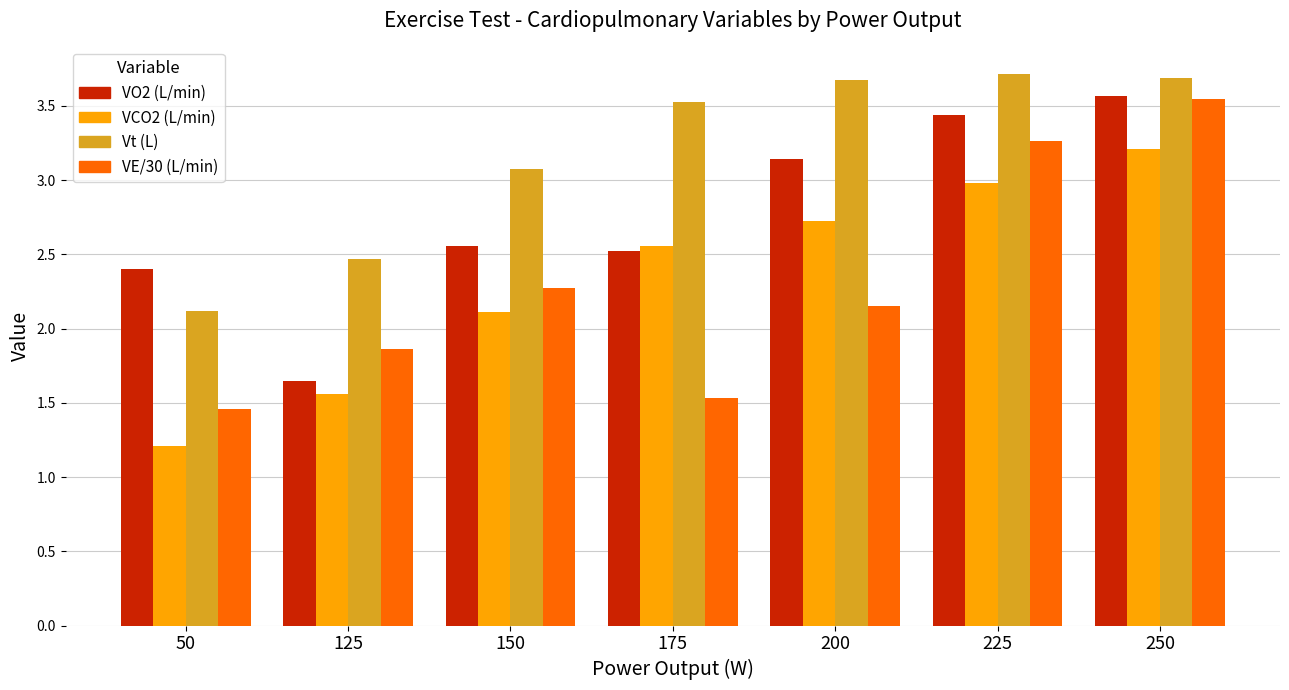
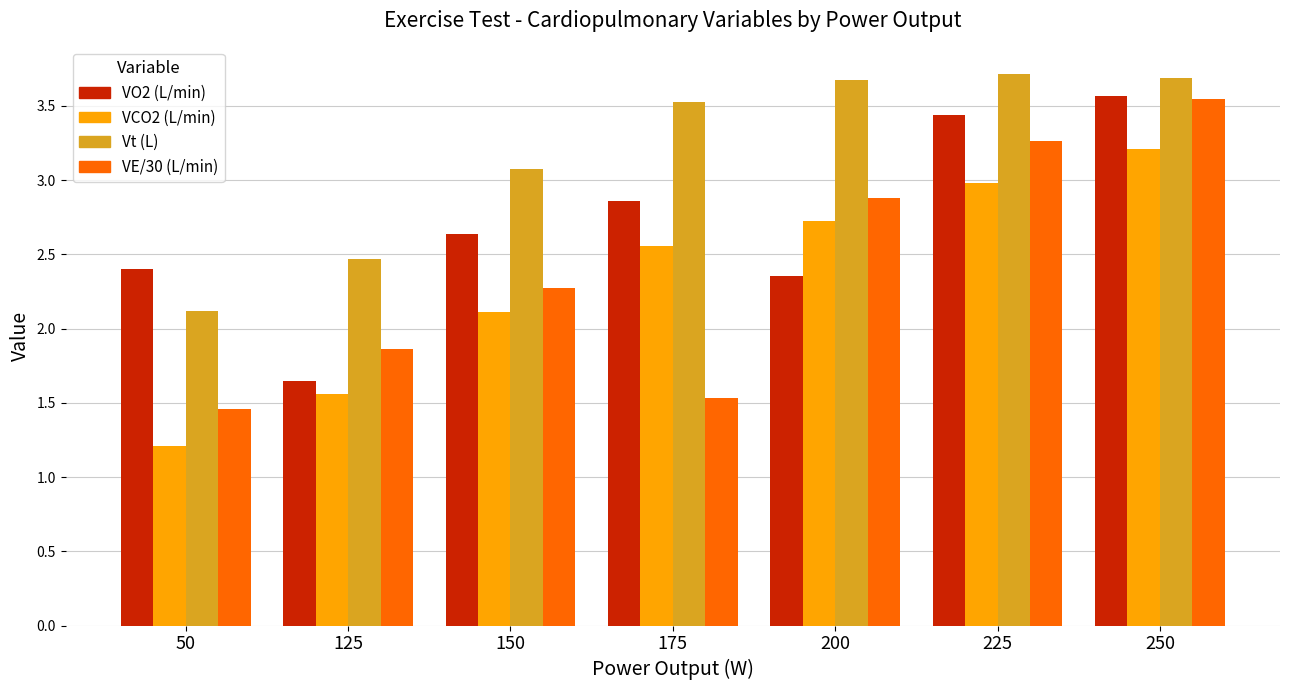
  {
    "VO2 (L/min)": {
      "50": 2.40,
      "125": 1.65,
-     "150": 2.56,
-     "175": 2.53,
-     "200": 3.14,
+     "150": 2.64,
+     "175": 2.86,
+     "200": 2.36,
      "225": 3.44,
      "250": 3.57
    },
    "VE/30 (L/min)": {
      "50": 1.46,
      "125": 1.86,
      "150": 2.27,
      "175": 1.53,
-     "200": 2.15,
+     "200": 2.88,
      "225": 3.27,
      "250": 3.55
    }
  }
